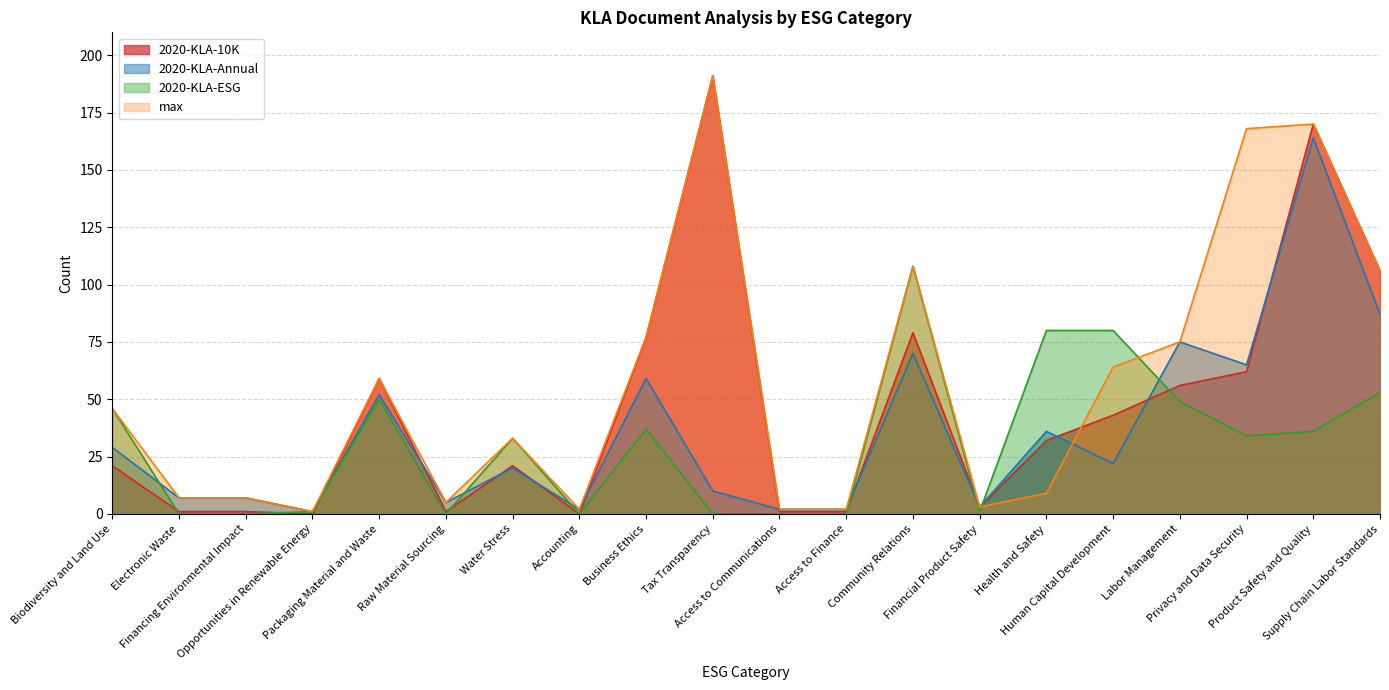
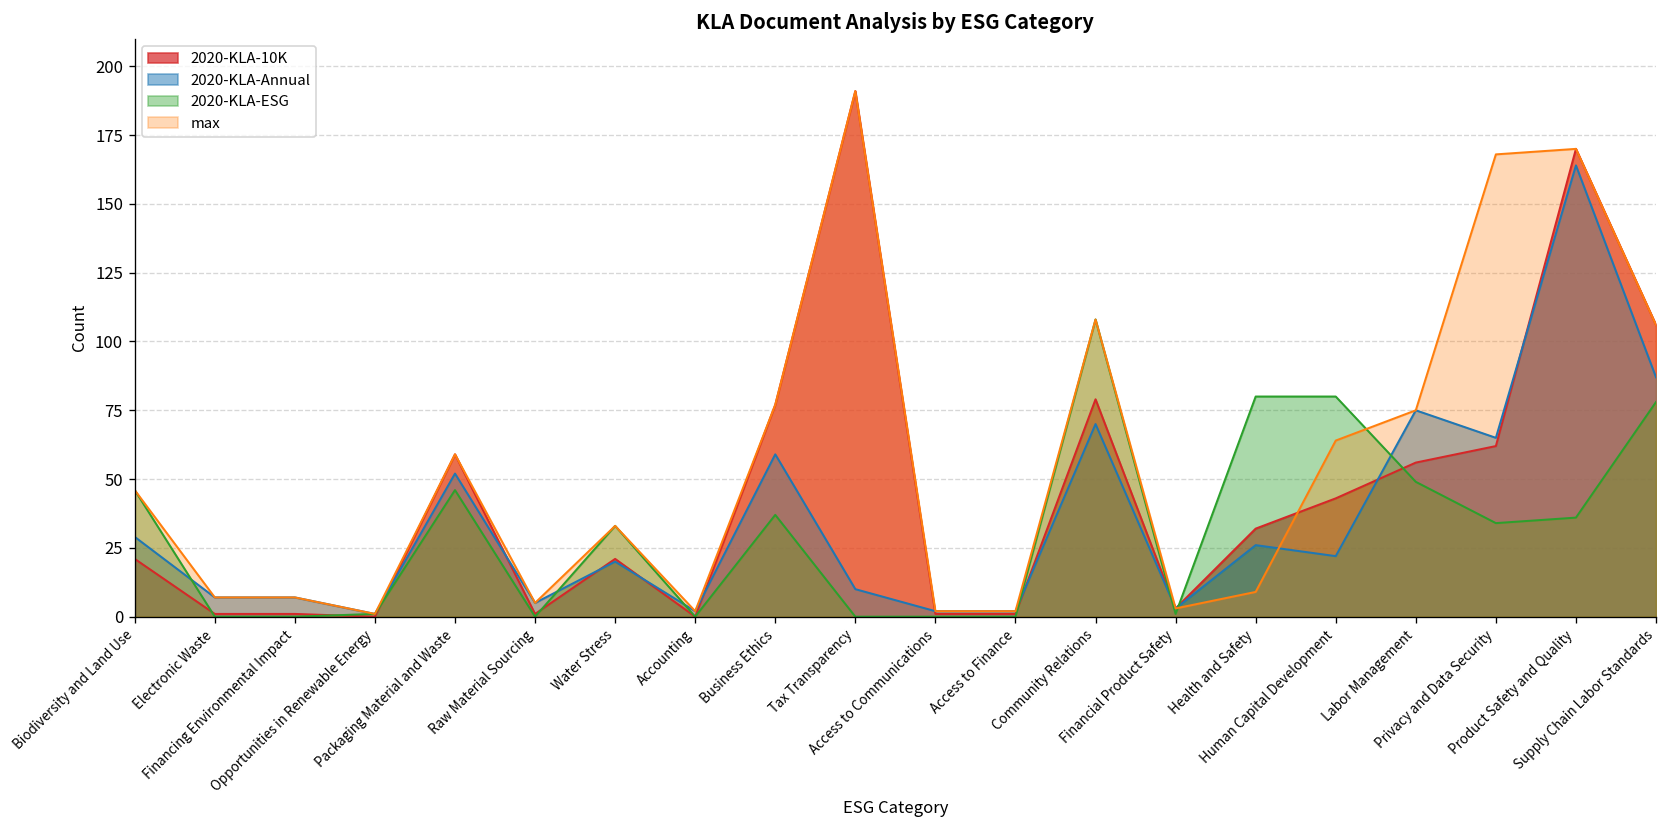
  {
    "2020-KLA-10K": {
      "Biodiversity and Land Use": 21,
      "Community Relations": 79,
      "Health and Safety": 32,
      "Human Capital Development": 43,
      "Labor Management": 56,
      "Privacy and Data Security": 62
    },
    "2020-KLA-Annual": {
      "Biodiversity and Land Use": 29,
      "Packaging Material and Waste": 52,
      "Business Ethics": 59,
      "Tax Transparency": 10,
      "Community Relations": 70,
-     "Health and Safety": 36,
+     "Health and Safety": 26,
      "Human Capital Development": 22,
      "Privacy and Data Security": 65,
      "Product Safety and Quality": 164,
      "Supply Chain Labor Standards": 87
    },
    "2020-KLA-ESG": {
-     "Packaging Material and Waste": 50,
+     "Packaging Material and Waste": 46,
      "Business Ethics": 37,
      "Tax Transparency": 0,
      "Financial Product Safety": 1,
      "Health and Safety": 80,
      "Human Capital Development": 80,
      "Labor Management": 49,
      "Privacy and Data Security": 34,
      "Product Safety and Quality": 36,
-     "Supply Chain Labor Standards": 53
+     "Supply Chain Labor Standards": 78
    },
    "max": {
      "Health and Safety": 9,
      "Human Capital Development": 64,
      "Privacy and Data Security": 168
    }
  }
